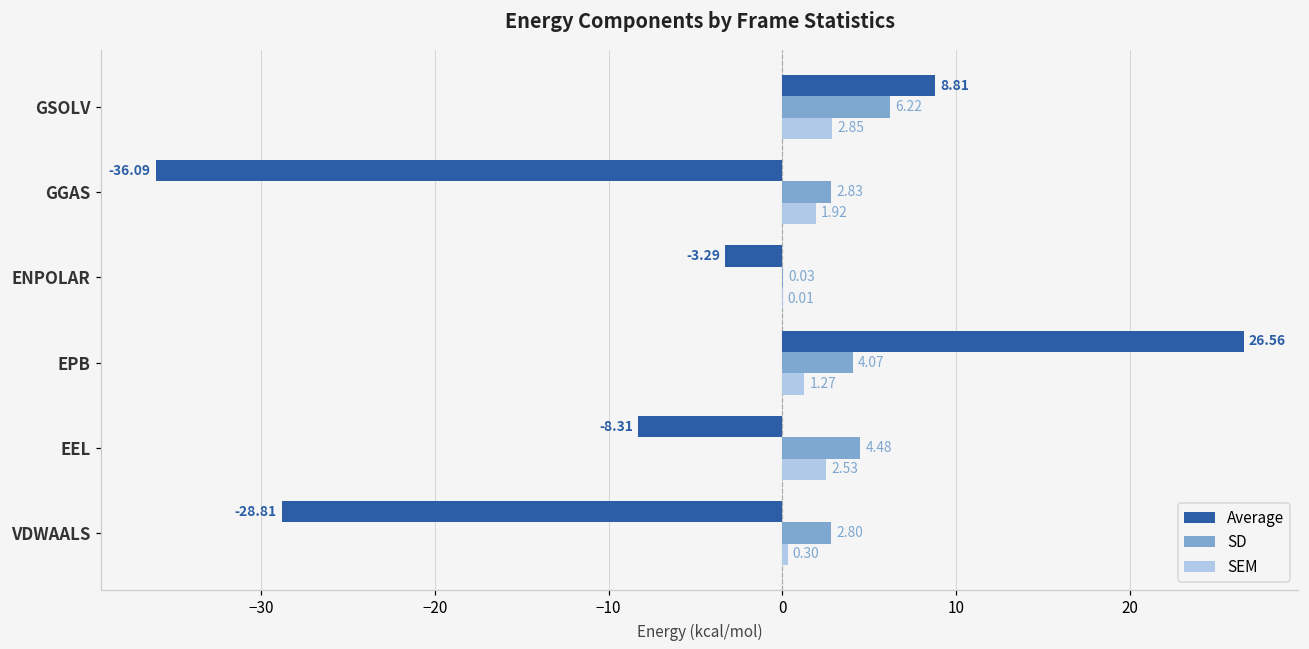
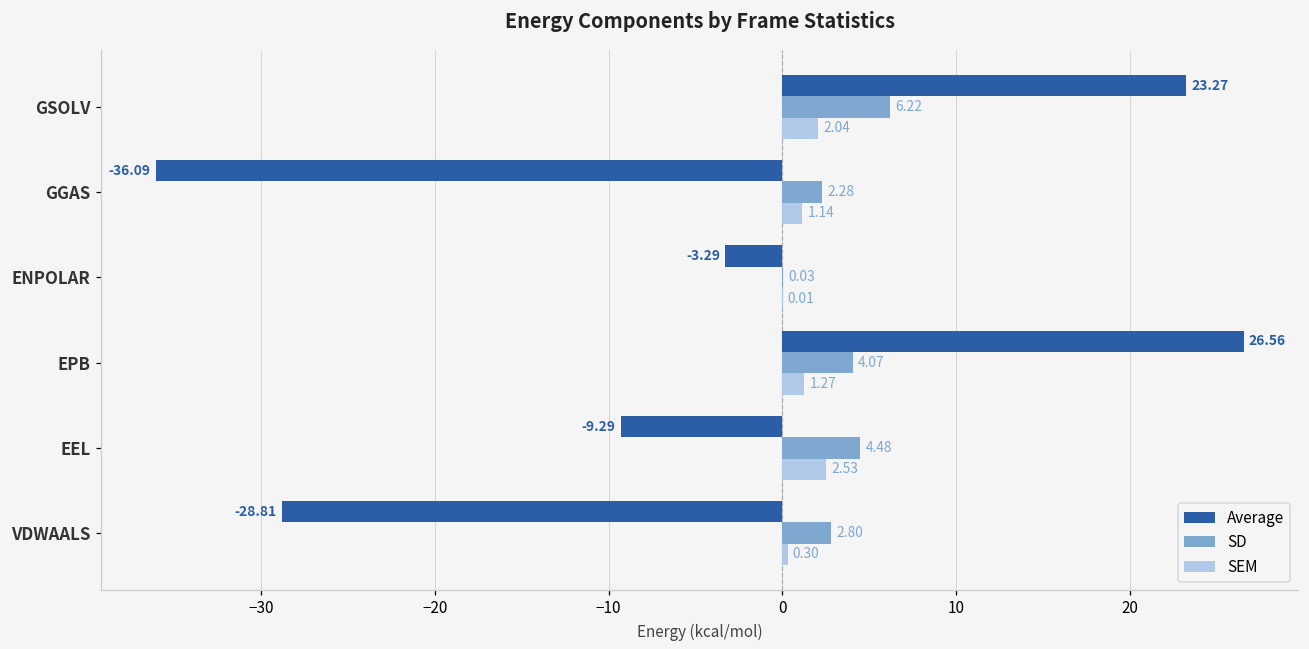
  {
    "Average": {
-     "GSOLV": 8.81,
+     "GSOLV": 23.27,
      "GGAS": -36.09,
      "ENPOLAR": -3.29,
      "EPB": 26.56,
-     "EEL": -8.31,
+     "EEL": -9.29,
      "VDWAALS": -28.81
    },
    "SD": {
      "GSOLV": 6.22,
-     "GGAS": 2.83,
+     "GGAS": 2.28,
      "ENPOLAR": 0.03,
      "EPB": 4.07,
      "EEL": 4.48,
      "VDWAALS": 2.80
    },
    "SEM": {
-     "GSOLV": 2.85,
-     "GGAS": 1.92,
+     "GSOLV": 2.04,
+     "GGAS": 1.14,
      "ENPOLAR": 0.01,
      "EPB": 1.27,
      "EEL": 2.53,
      "VDWAALS": 0.30
    }
  }
